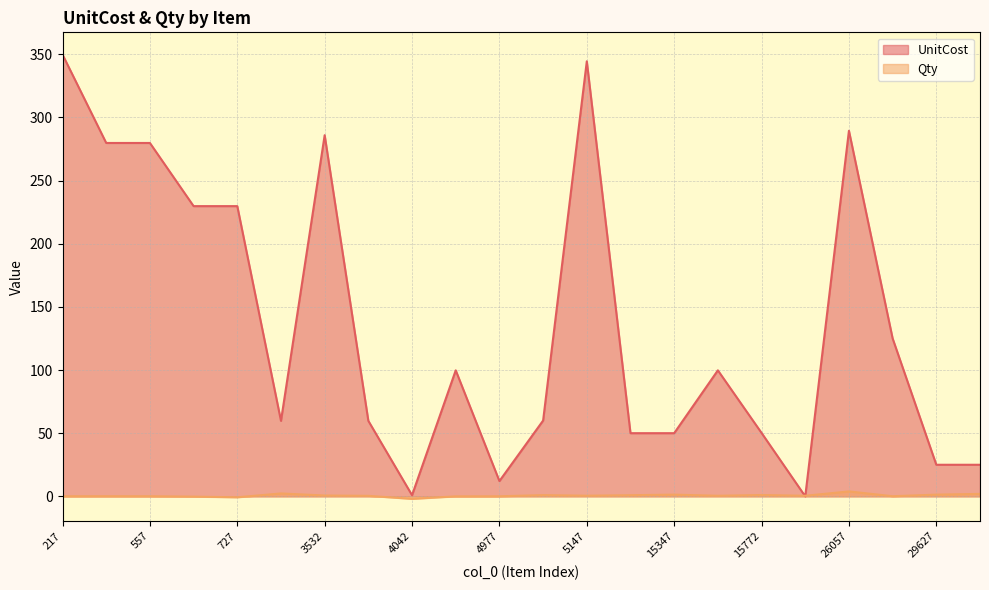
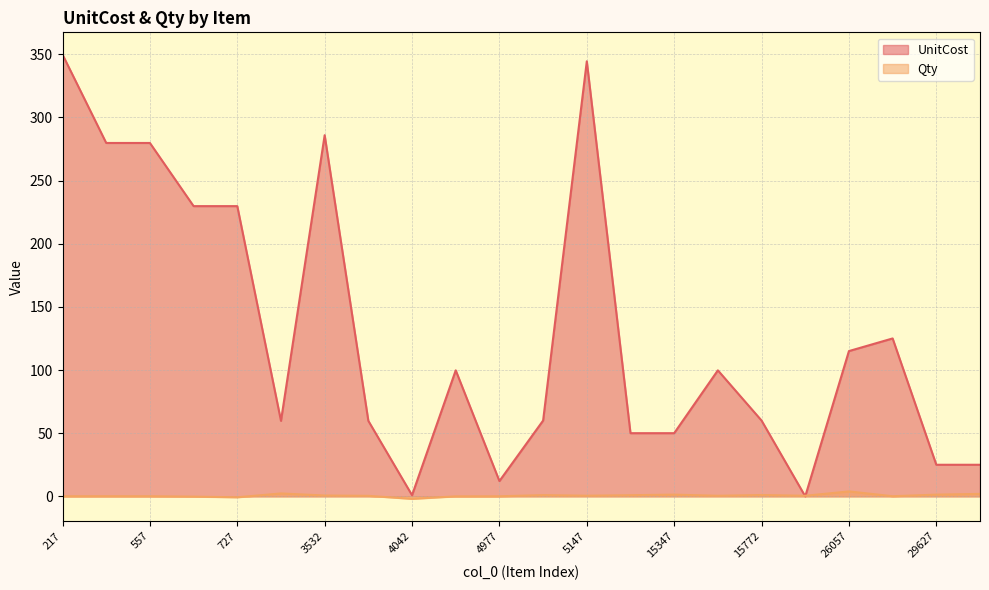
  {
    "UnitCost": {
      "217": 350,
      "557": 280,
      "727": 230,
      "3532": 286,
      "4977": 12,
      "5147": 344,
      "15347": 50,
-     "15772": 50,
-     "26057": 289,
+     "15772": 60,
+     "26057": 115,
      "29627": 25
    }
  }
